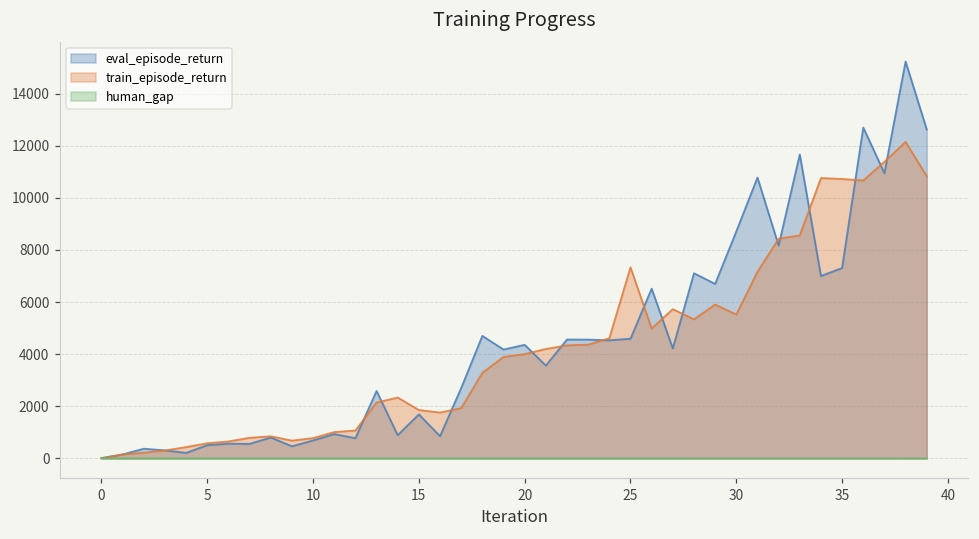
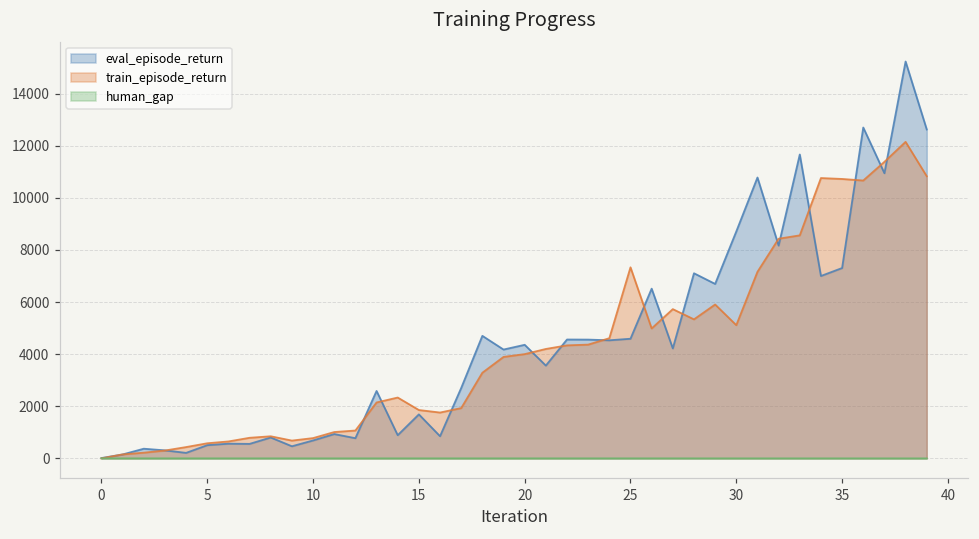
  {
    "train_episode_return": {
      "15": 1900,
      "20": 4000,
      "25": 7300,
-     "30": 5500,
+     "30": 5100,
      "35": 10700
    }
  }
